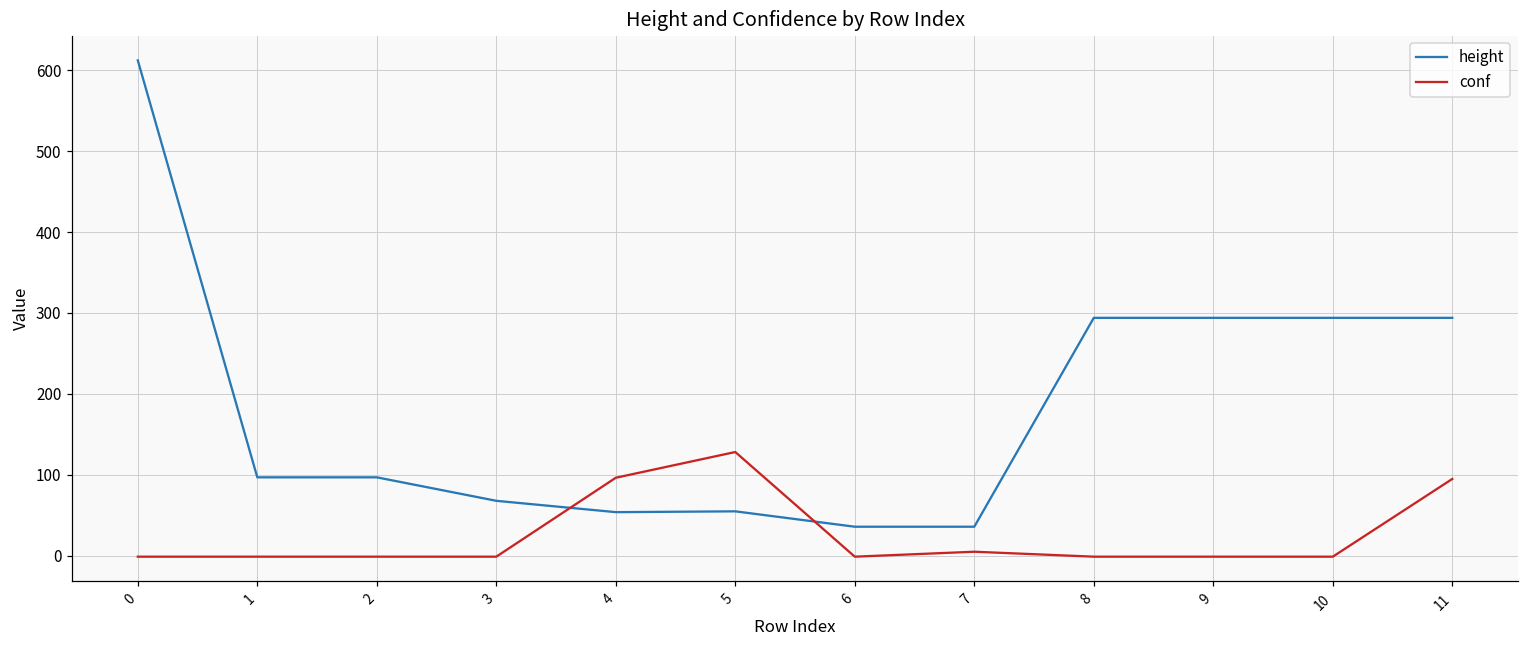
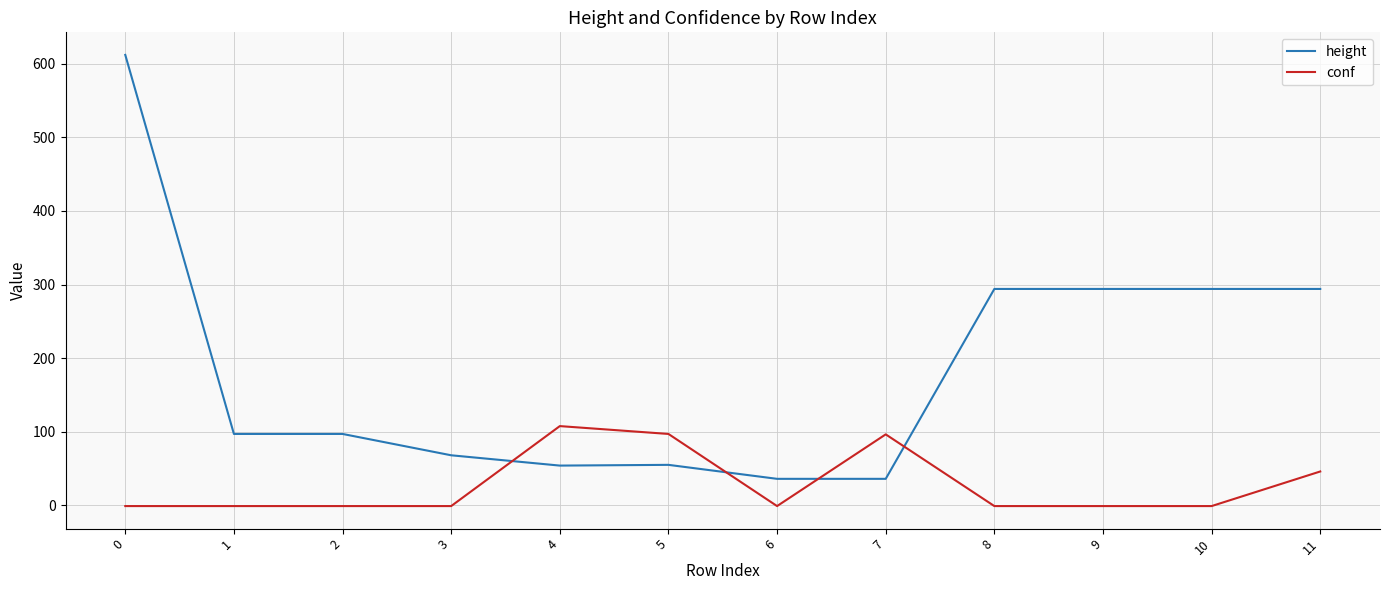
  {
    "height": {
      "0": 610,
      "1": 100,
      "2": 100,
      "3": 70,
      "4": 50,
      "5": 60,
      "6": 40,
      "7": 40,
      "8": 290,
      "9": 290,
      "10": 290,
      "11": 290
    },
    "conf": {
      "0": 0,
      "1": 0,
      "2": 0,
      "3": 0,
-     "4": 100,
-     "5": 130,
+     "4": 110,
+     "5": 100,
      "6": 0,
-     "7": 10,
+     "7": 100,
      "8": 0,
      "9": 0,
      "10": 0,
-     "11": 100
+     "11": 50
    }
  }
